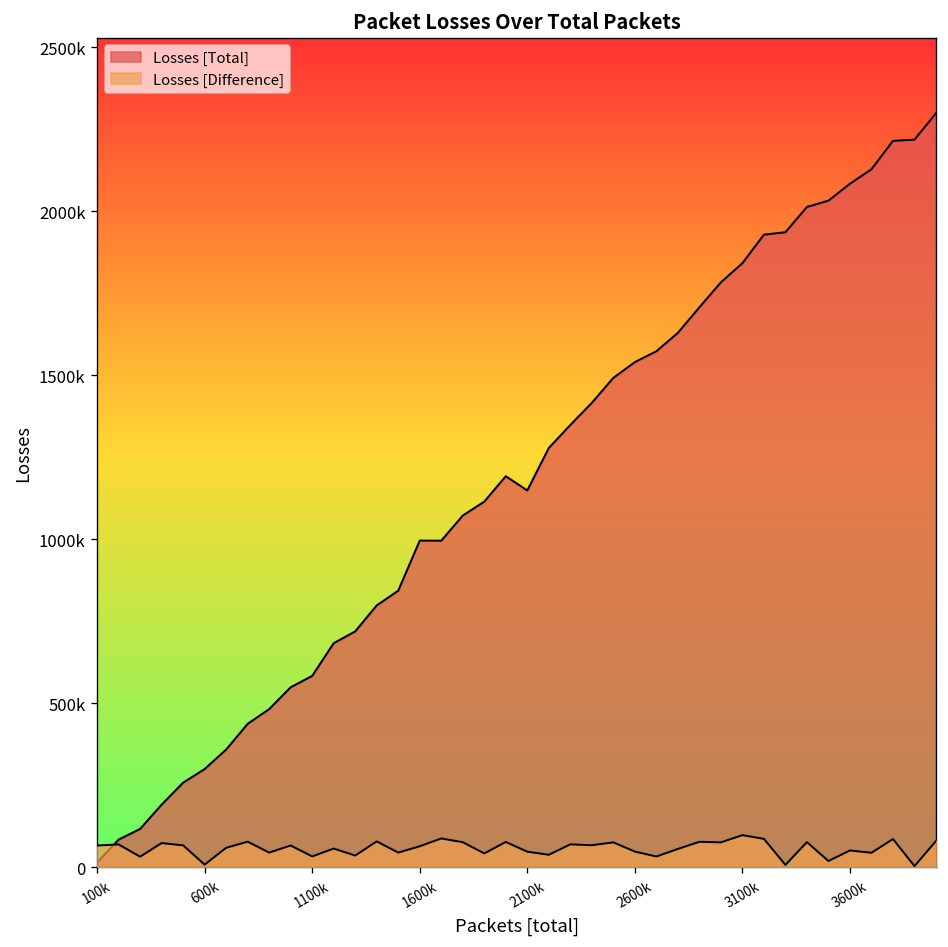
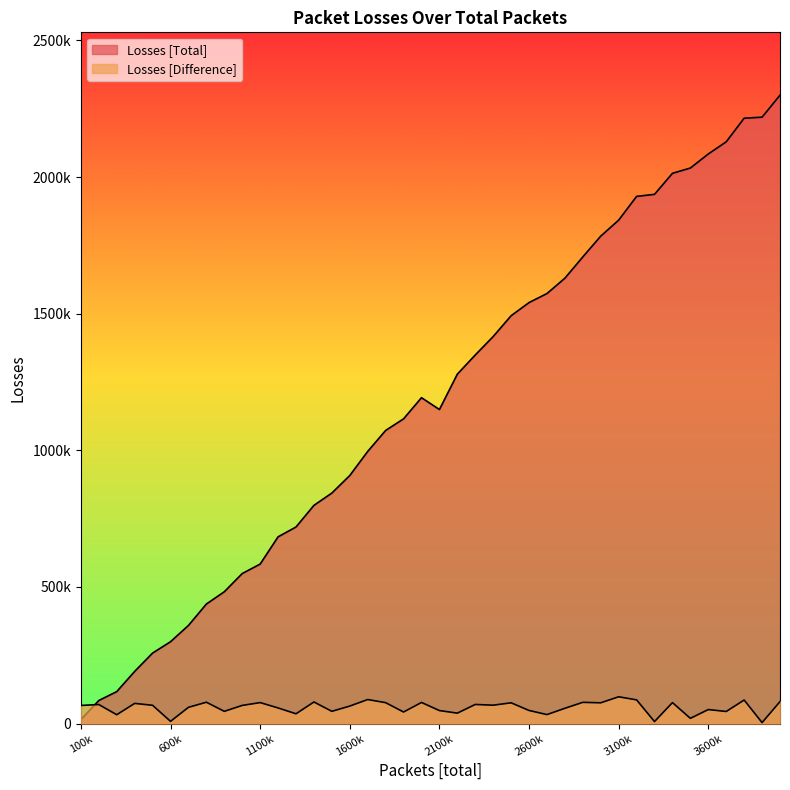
  {
    "Losses [Total]": {
      "100k": 10000,
      "600k": 300000,
      "1100k": 580000,
-     "1600k": 1000000,
+     "1600k": 910000,
      "2100k": 1150000,
      "2600k": 1540000,
      "3100k": 1840000,
      "3600k": 2080000
    },
    "Losses [Difference]": {
      "100k": 70000,
      "600k": 10000,
-     "1100k": 30000,
+     "1100k": 80000,
      "1600k": 60000,
      "2100k": 50000,
      "2600k": 50000,
      "3100k": 100000,
      "3600k": 50000
    }
  }
